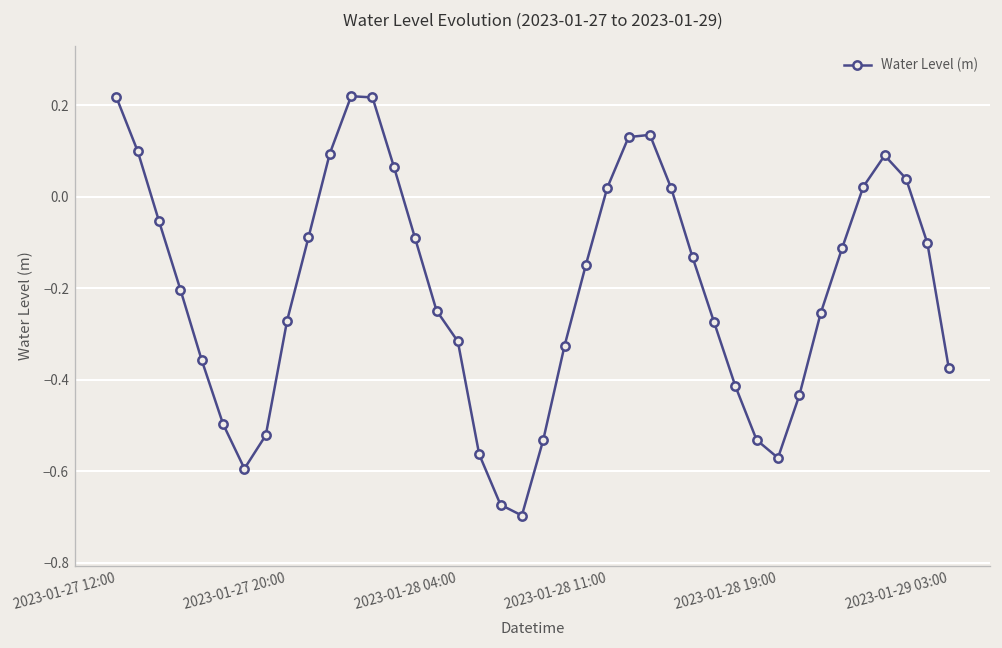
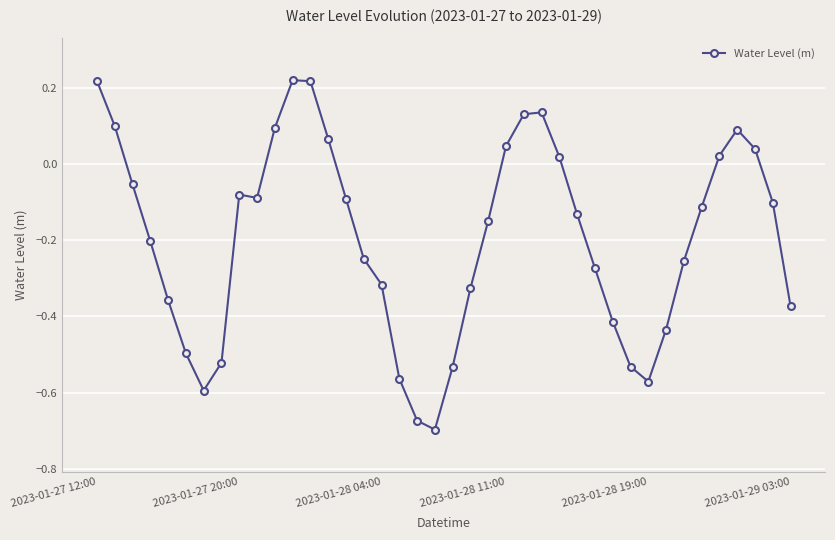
  {
    "2023-01-27 12:00": 0.22,
-   "2023-01-27 20:00": -0.27,
+   "2023-01-27 20:00": -0.08,
    "2023-01-28 04:00": -0.32,
-   "2023-01-28 11:00": 0.02,
+   "2023-01-28 11:00": 0.05,
    "2023-01-28 19:00": -0.57,
    "2023-01-29 03:00": -0.37
  }
